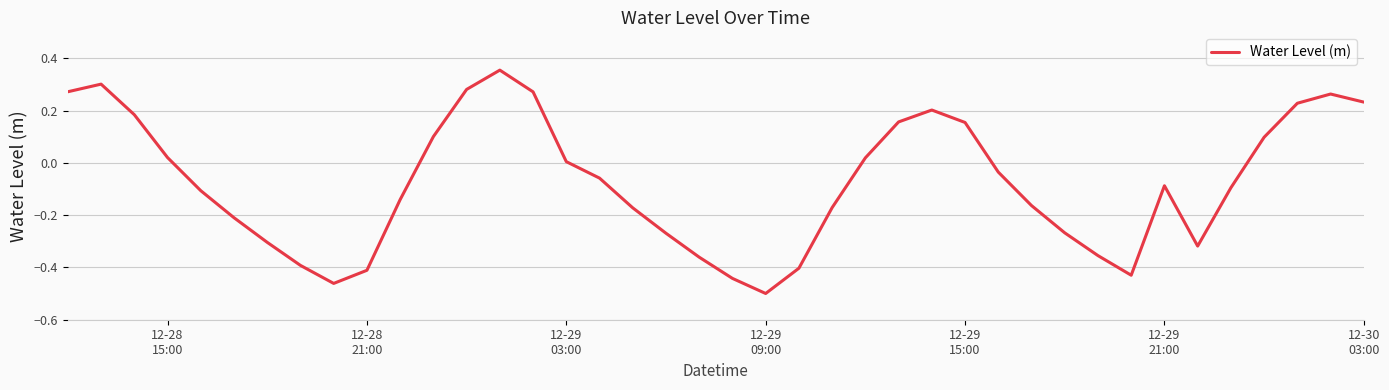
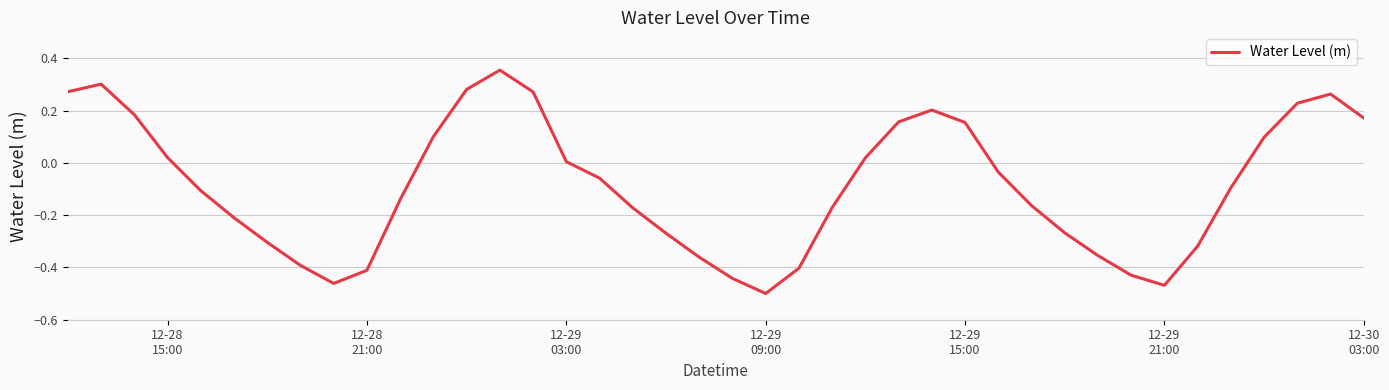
  {
    "12-28 15:00": 0.02,
    "12-28 21:00": -0.41,
    "12-29 03:00": 0.01,
    "12-29 09:00": -0.50,
    "12-29 15:00": 0.16,
-   "12-29 21:00": -0.09,
-   "12-30 03:00": 0.23
+   "12-29 21:00": -0.47,
+   "12-30 03:00": 0.17
  }
